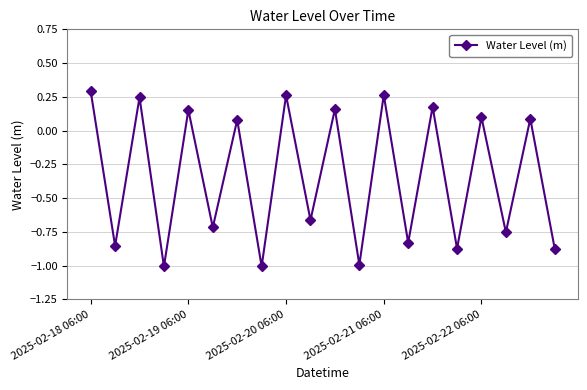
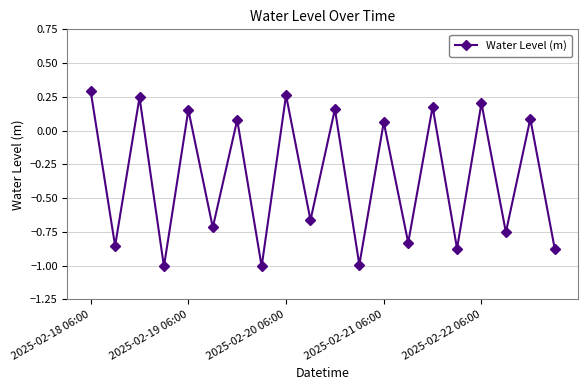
  {
    "2025-02-18 06:00": 0.29,
    "2025-02-19 06:00": 0.15,
    "2025-02-20 06:00": 0.26,
-   "2025-02-21 06:00": 0.26,
-   "2025-02-22 06:00": 0.10
+   "2025-02-21 06:00": 0.06,
+   "2025-02-22 06:00": 0.20
  }
